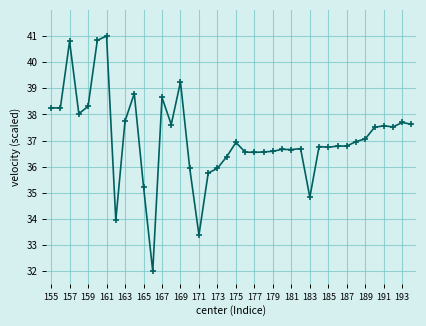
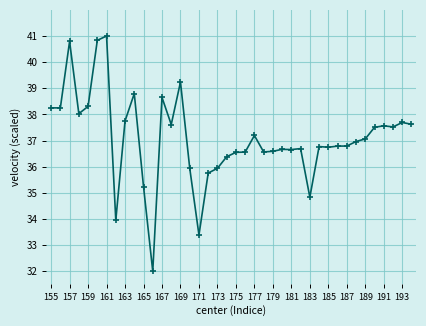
  {
    "155": 38.3,
    "157": 40.8,
    "159": 38.3,
    "161": 41.0,
    "163": 37.7,
    "165": 35.2,
    "167": 38.6,
    "169": 39.2,
    "171": 33.4,
    "173": 35.9,
-   "175": 36.9,
-   "177": 36.5,
+   "175": 36.5,
+   "177": 37.2,
    "179": 36.6,
    "181": 36.7,
    "183": 34.8,
    "185": 36.7,
    "187": 36.8,
    "189": 37.1,
    "191": 37.6,
    "193": 37.7
  }
